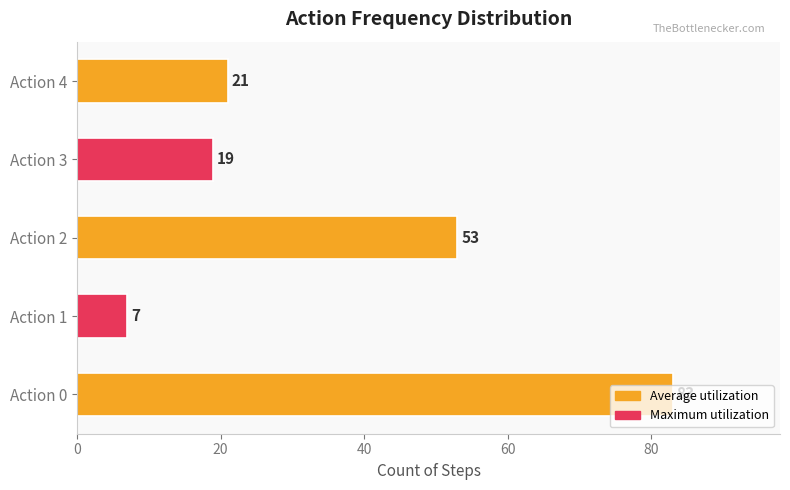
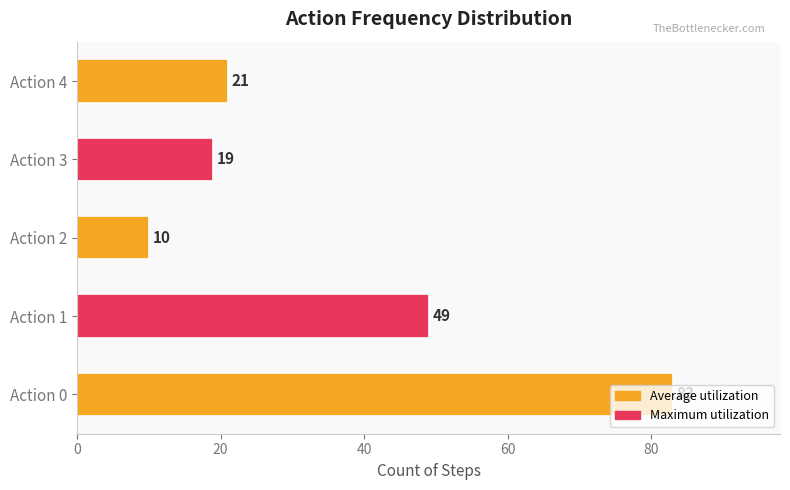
  {
    "Action 4": 21,
    "Action 3": 19,
-   "Action 2": 53,
-   "Action 1": 7
+   "Action 2": 10,
+   "Action 1": 49
  }
